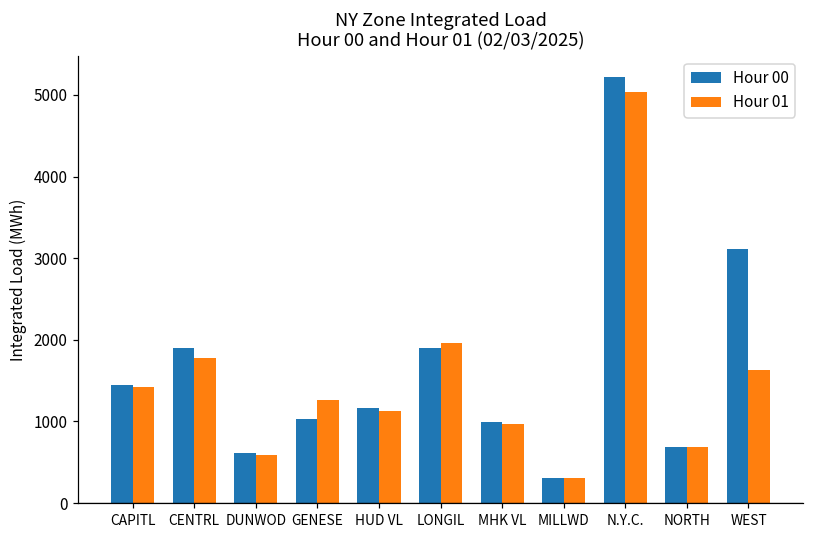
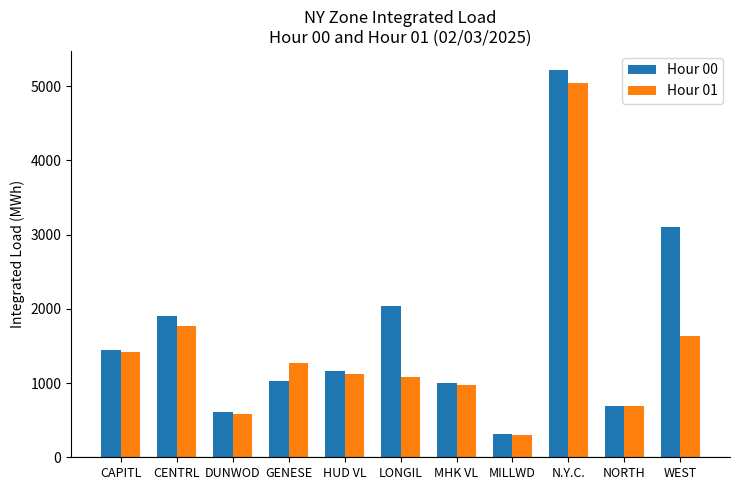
  {
    "Hour 00": {
      "CAPITL": 1400,
      "CENTRL": 1900,
      "DUNWOD": 600,
      "GENESE": 1000,
      "HUD VL": 1200,
-     "LONGIL": 1900,
+     "LONGIL": 2000,
      "MHK VL": 1000,
      "MILLWD": 300,
      "N.Y.C.": 5200,
      "NORTH": 700,
      "WEST": 3100
    },
    "Hour 01": {
      "CAPITL": 1400,
      "CENTRL": 1800,
      "DUNWOD": 600,
      "GENESE": 1300,
      "HUD VL": 1100,
-     "LONGIL": 2000,
+     "LONGIL": 1100,
      "MHK VL": 1000,
      "MILLWD": 300,
      "N.Y.C.": 5000,
      "NORTH": 700,
      "WEST": 1600
    }
  }
